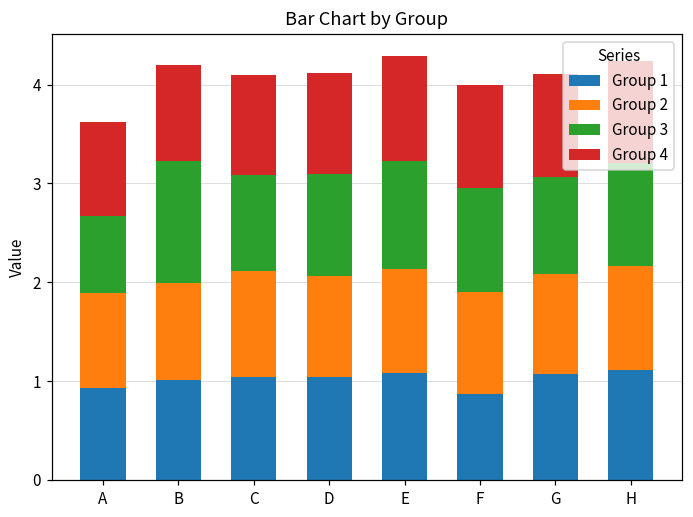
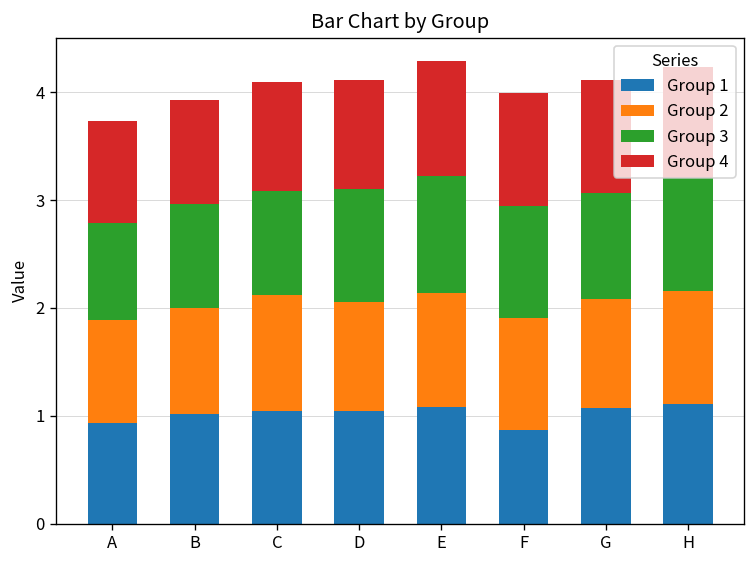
  {
    "Group 1": {
      "A": 0.9,
      "B": 1.0,
      "C": 1.0,
      "D": 1.0,
      "E": 1.1,
      "F": 0.9,
      "G": 1.1,
      "H": 1.1
    },
    "Group 2": {
      "A": 1.0,
      "B": 1.0,
      "C": 1.1,
      "D": 1.0,
      "E": 1.1,
      "F": 1.0,
      "G": 1.0,
      "H": 1.1
    },
    "Group 3": {
-     "A": 0.8,
-     "B": 1.2,
+     "A": 0.9,
+     "B": 1.0,
      "C": 1.0,
      "D": 1.0,
      "E": 1.1,
      "F": 1.0,
      "G": 1.0,
      "H": 1.0
    },
    "Group 4": {
      "A": 1.0,
      "B": 1.0,
      "C": 1.0,
      "D": 1.0,
      "E": 1.1,
      "F": 1.0,
      "G": 1.0
    }
  }
